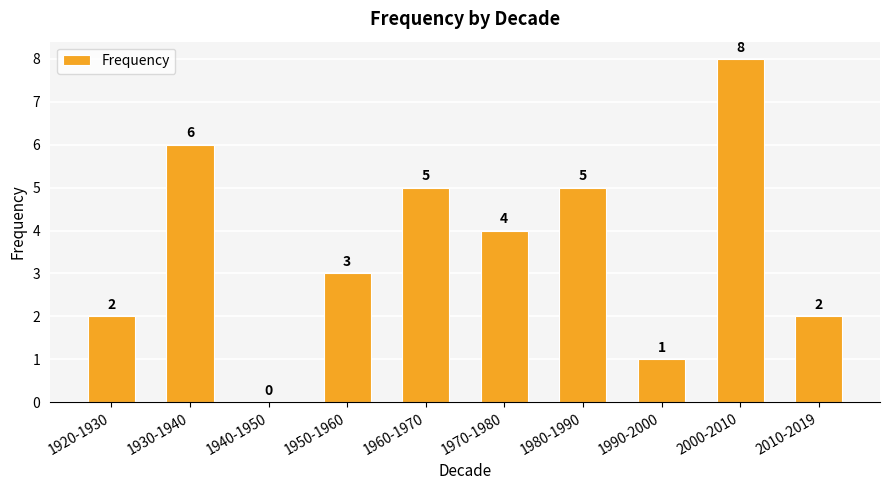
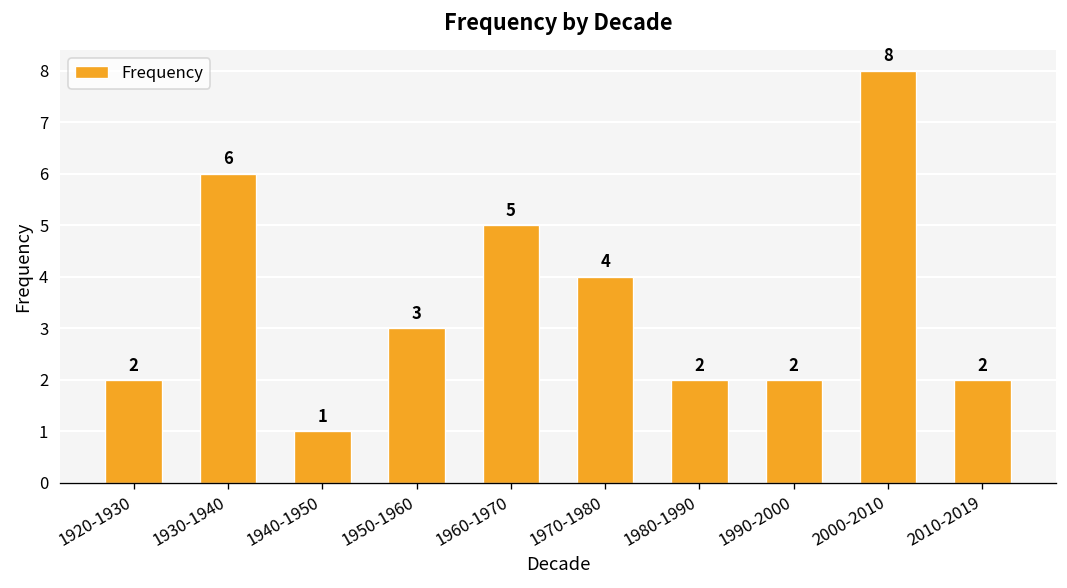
  {
    "1920-1930": 2,
    "1930-1940": 6,
-   "1940-1950": 0,
+   "1940-1950": 1,
    "1950-1960": 3,
    "1960-1970": 5,
    "1970-1980": 4,
-   "1980-1990": 5,
-   "1990-2000": 1,
+   "1980-1990": 2,
+   "1990-2000": 2,
    "2000-2010": 8,
    "2010-2019": 2
  }
